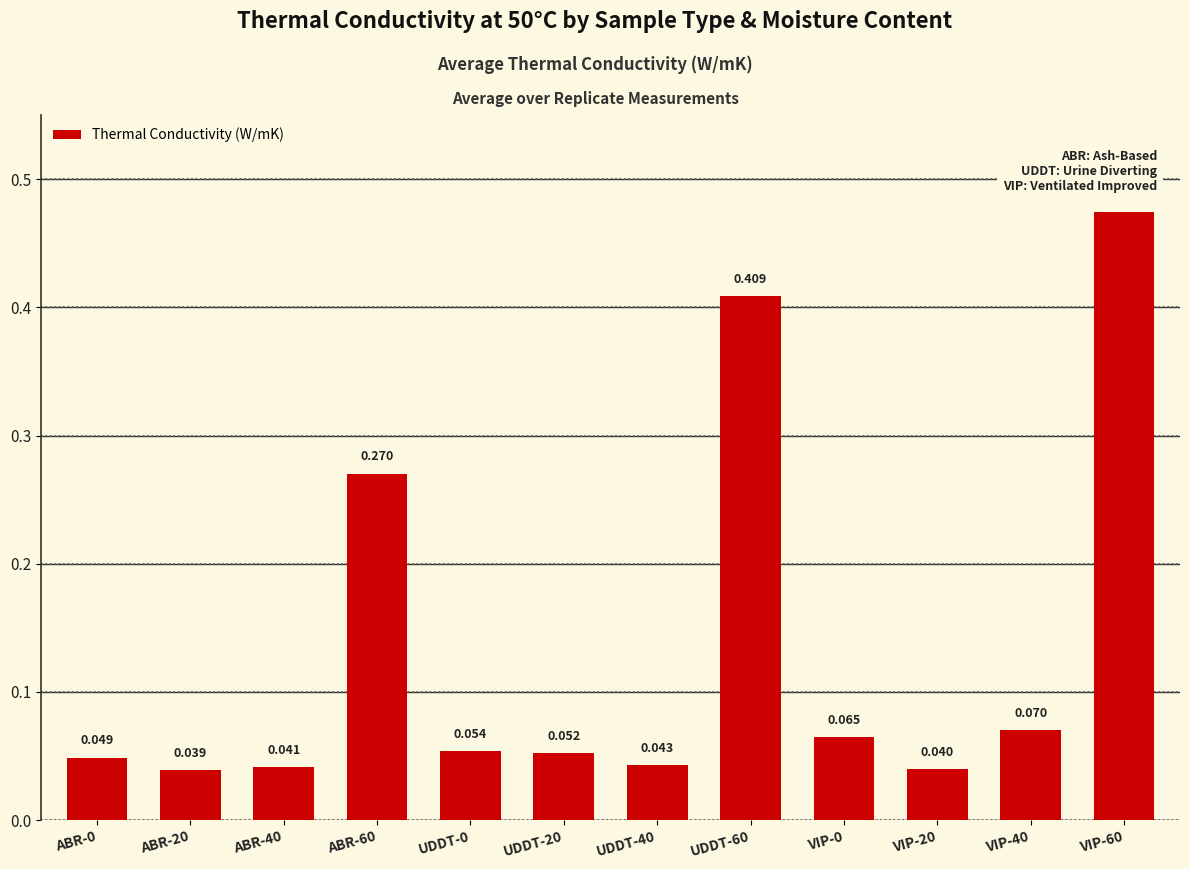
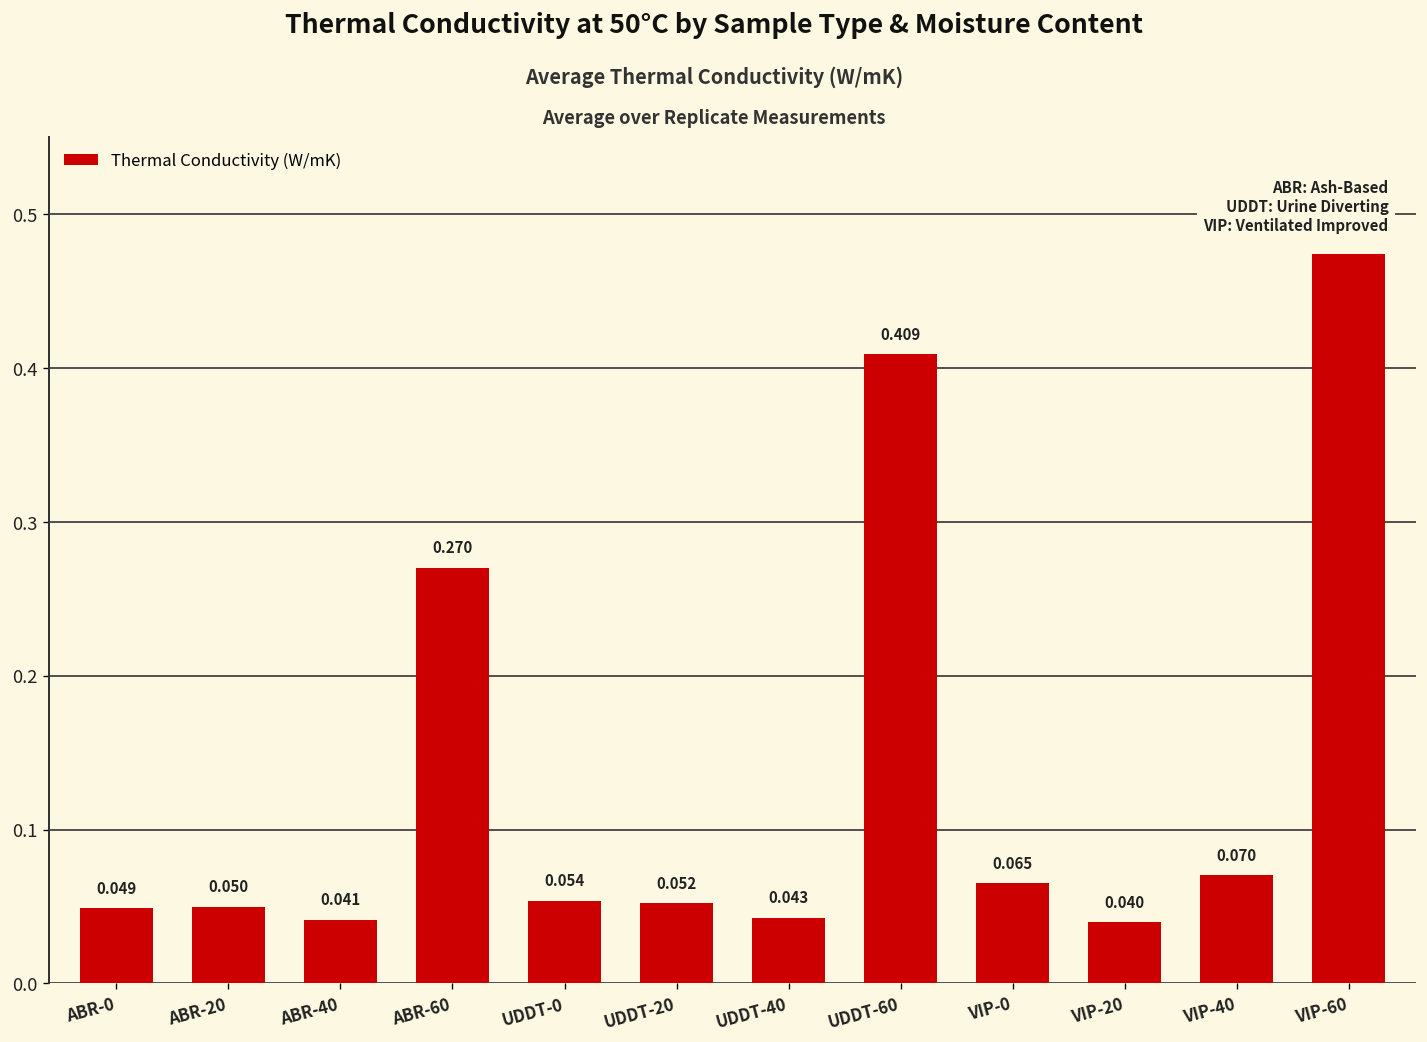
  {
    "ABR-0": 0.049,
-   "ABR-20": 0.039,
+   "ABR-20": 0.050,
    "ABR-40": 0.041,
    "ABR-60": 0.270,
    "UDDT-0": 0.054,
    "UDDT-20": 0.052,
    "UDDT-40": 0.043,
    "UDDT-60": 0.409,
    "VIP-0": 0.065,
    "VIP-20": 0.040,
    "VIP-40": 0.070
  }
